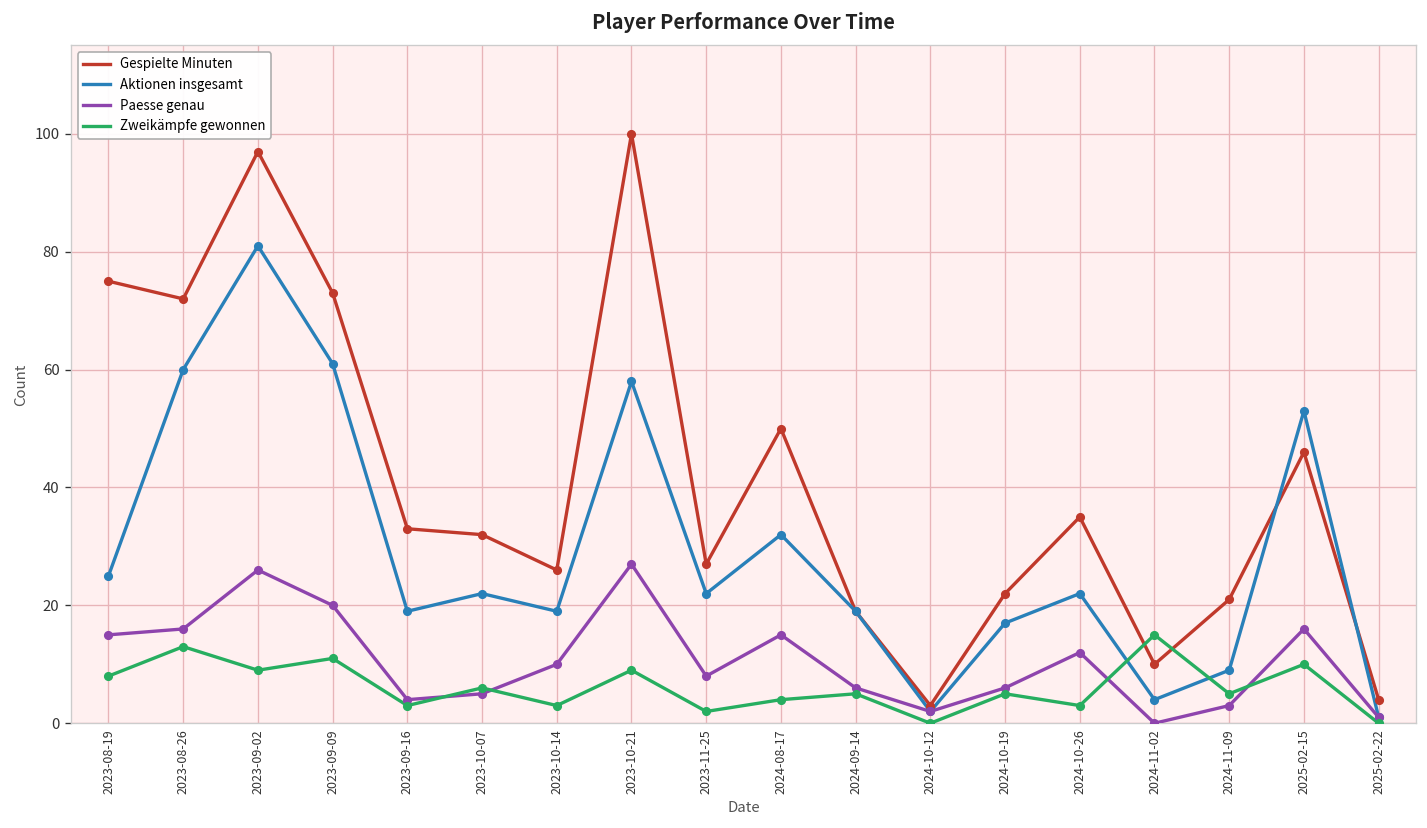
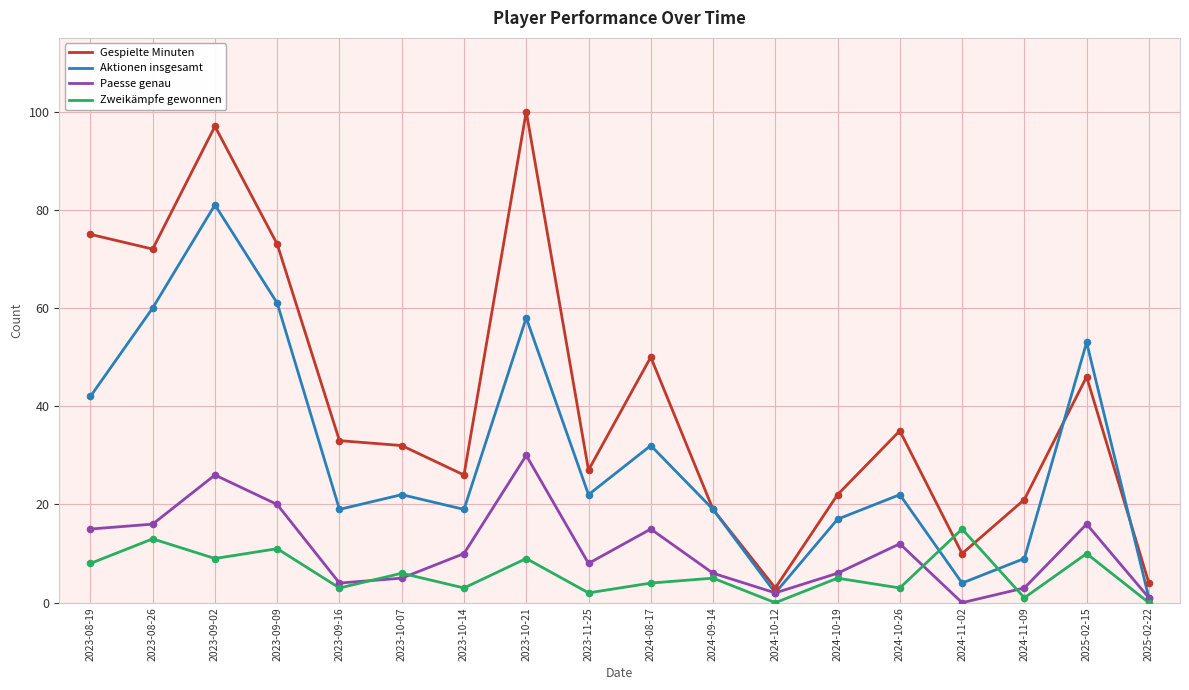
  {
    "Gespielte Minuten": {
      "2023-08-19": 75,
      "2023-08-26": 72,
      "2023-09-02": 97,
      "2023-09-09": 73,
      "2023-09-16": 33,
      "2023-10-07": 32,
      "2023-10-14": 26,
      "2023-10-21": 100,
      "2023-11-25": 27,
      "2024-08-17": 50,
      "2024-10-12": 3,
      "2024-10-19": 22,
      "2024-10-26": 35,
      "2024-11-02": 10,
      "2024-11-09": 21,
      "2025-02-15": 46,
      "2025-02-22": 4
    },
    "Aktionen insgesamt": {
-     "2023-08-19": 25,
+     "2023-08-19": 42,
      "2023-08-26": 60,
      "2023-09-02": 81,
      "2023-09-09": 61,
      "2023-09-16": 19,
      "2023-10-07": 22,
      "2023-10-14": 19,
      "2023-10-21": 58,
      "2023-11-25": 22,
      "2024-08-17": 32,
      "2024-10-19": 17,
      "2024-10-26": 22,
      "2024-11-02": 4,
      "2024-11-09": 9,
      "2025-02-15": 53
    },
    "Paesse genau": {
      "2023-08-19": 15,
      "2023-08-26": 16,
      "2023-09-02": 26,
      "2023-09-09": 20,
      "2023-09-16": 4,
      "2023-10-07": 5,
      "2023-10-14": 10,
-     "2023-10-21": 27,
+     "2023-10-21": 30,
      "2023-11-25": 8,
      "2024-08-17": 15,
      "2024-09-14": 6,
      "2024-10-19": 6,
      "2024-10-26": 12,
      "2024-11-02": 0,
      "2024-11-09": 3,
      "2025-02-15": 16
    },
    "Zweikämpfe gewonnen": {
      "2023-08-19": 8,
      "2023-08-26": 13,
      "2023-09-02": 9,
      "2023-09-09": 11,
      "2023-09-16": 3,
      "2023-10-07": 6,
      "2023-10-14": 3,
      "2023-10-21": 9,
      "2023-11-25": 2,
      "2024-08-17": 4,
      "2024-09-14": 5,
      "2024-10-12": 0,
      "2024-10-19": 5,
      "2024-10-26": 3,
      "2024-11-02": 15,
-     "2024-11-09": 5,
+     "2024-11-09": 1,
      "2025-02-15": 10,
      "2025-02-22": 0
    }
  }
